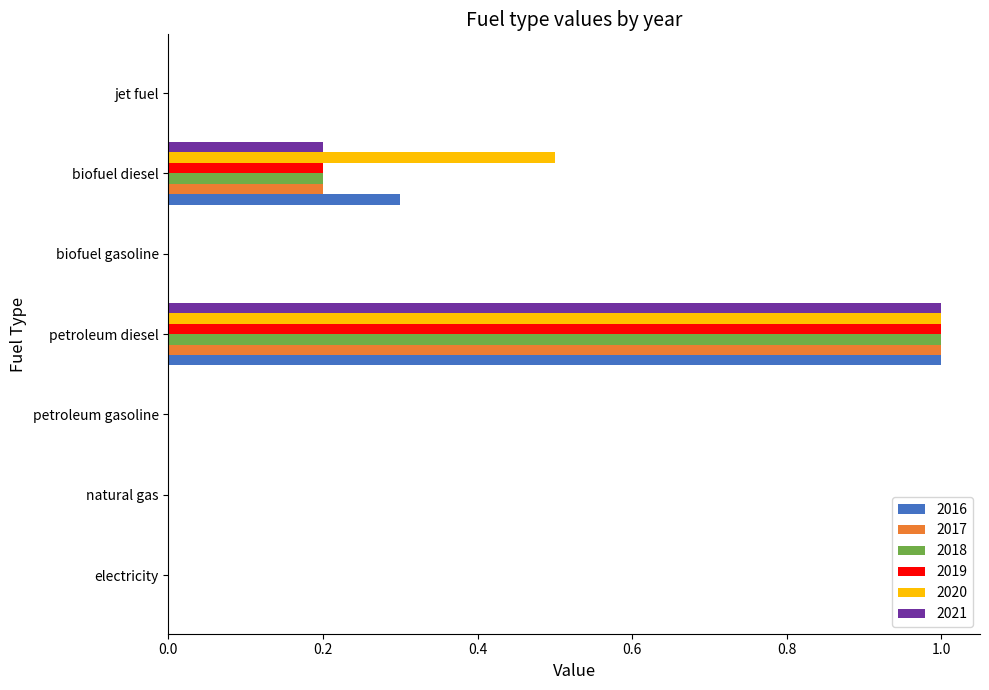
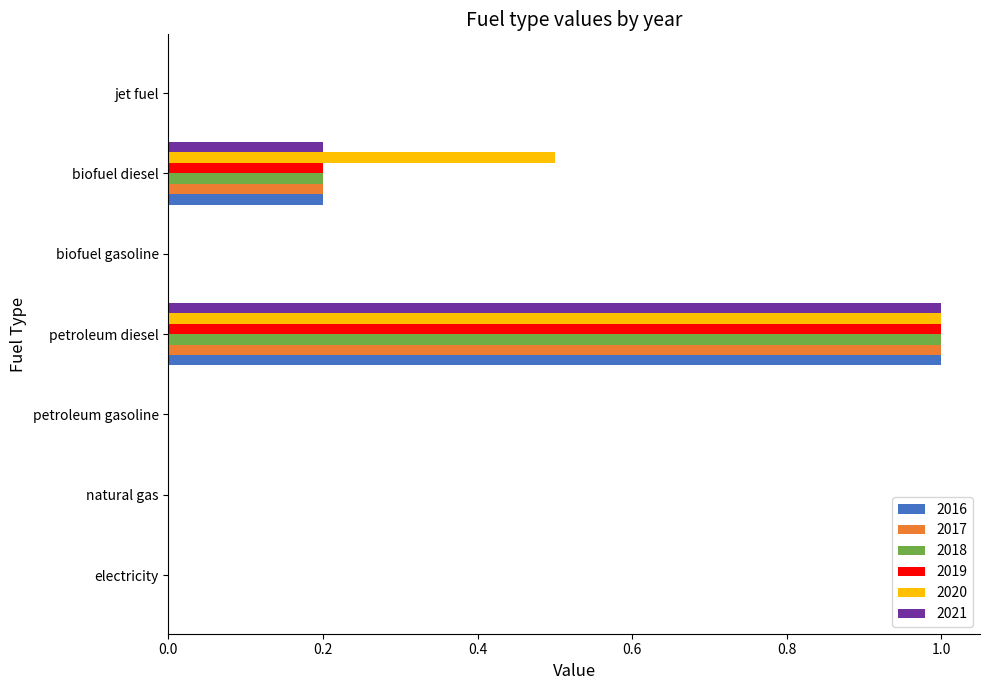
  {
    "2016": {
      "jet fuel": 0.0,
-     "biofuel diesel": 0.3,
+     "biofuel diesel": 0.2,
      "biofuel gasoline": 0.0,
      "petroleum diesel": 1.0,
      "petroleum gasoline": 0.0,
      "natural gas": 0.0,
      "electricity": 0.0
    },
    "2017": {
      "jet fuel": 0.0,
      "biofuel diesel": 0.2,
      "biofuel gasoline": 0.0,
      "petroleum diesel": 1.0,
      "petroleum gasoline": 0.0,
      "natural gas": 0.0,
      "electricity": 0.0
    },
    "2018": {
      "jet fuel": 0.0,
      "biofuel diesel": 0.2,
      "biofuel gasoline": 0.0,
      "petroleum diesel": 1.0,
      "petroleum gasoline": 0.0,
      "natural gas": 0.0,
      "electricity": 0.0
    },
    "2019": {
      "jet fuel": 0.0,
      "biofuel diesel": 0.2,
      "biofuel gasoline": 0.0,
      "petroleum diesel": 1.0,
      "petroleum gasoline": 0.0,
      "natural gas": 0.0,
      "electricity": 0.0
    },
    "2020": {
      "jet fuel": 0.0,
      "biofuel diesel": 0.5,
      "biofuel gasoline": 0.0,
      "petroleum diesel": 1.0,
      "petroleum gasoline": 0.0,
      "natural gas": 0.0,
      "electricity": 0.0
    },
    "2021": {
      "jet fuel": 0.0,
      "biofuel diesel": 0.2,
      "biofuel gasoline": 0.0,
      "petroleum diesel": 1.0,
      "petroleum gasoline": 0.0,
      "natural gas": 0.0,
      "electricity": 0.0
    }
  }
